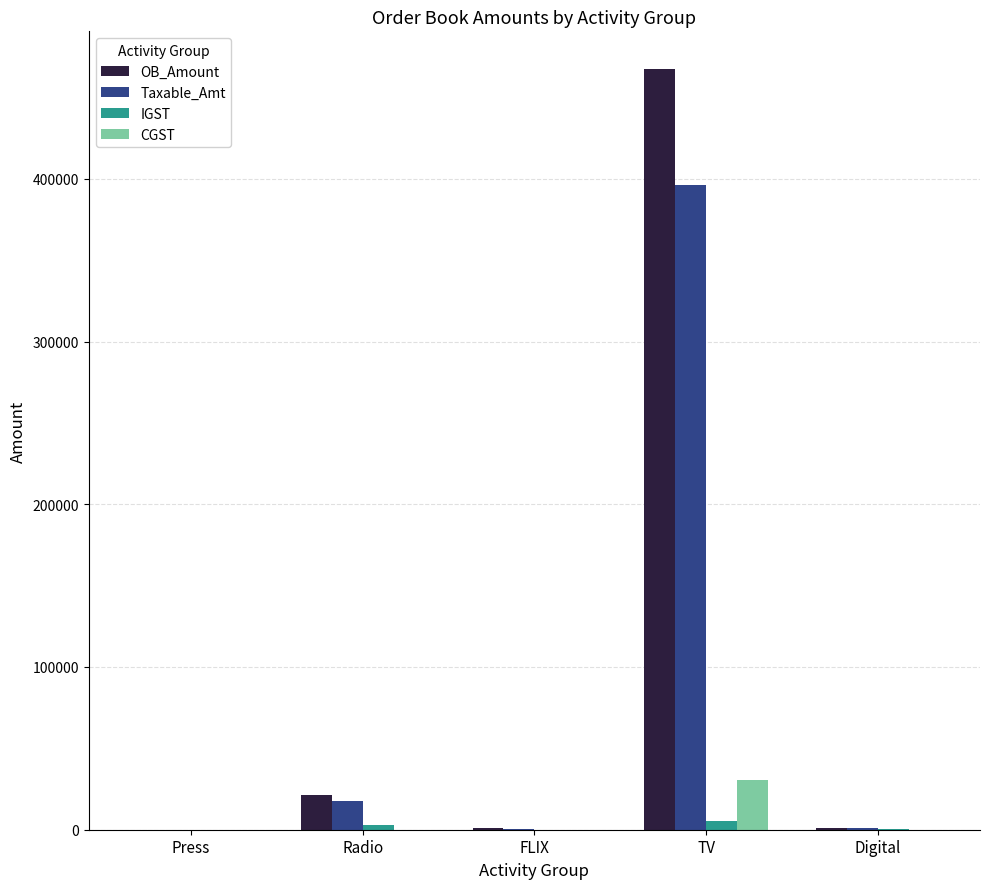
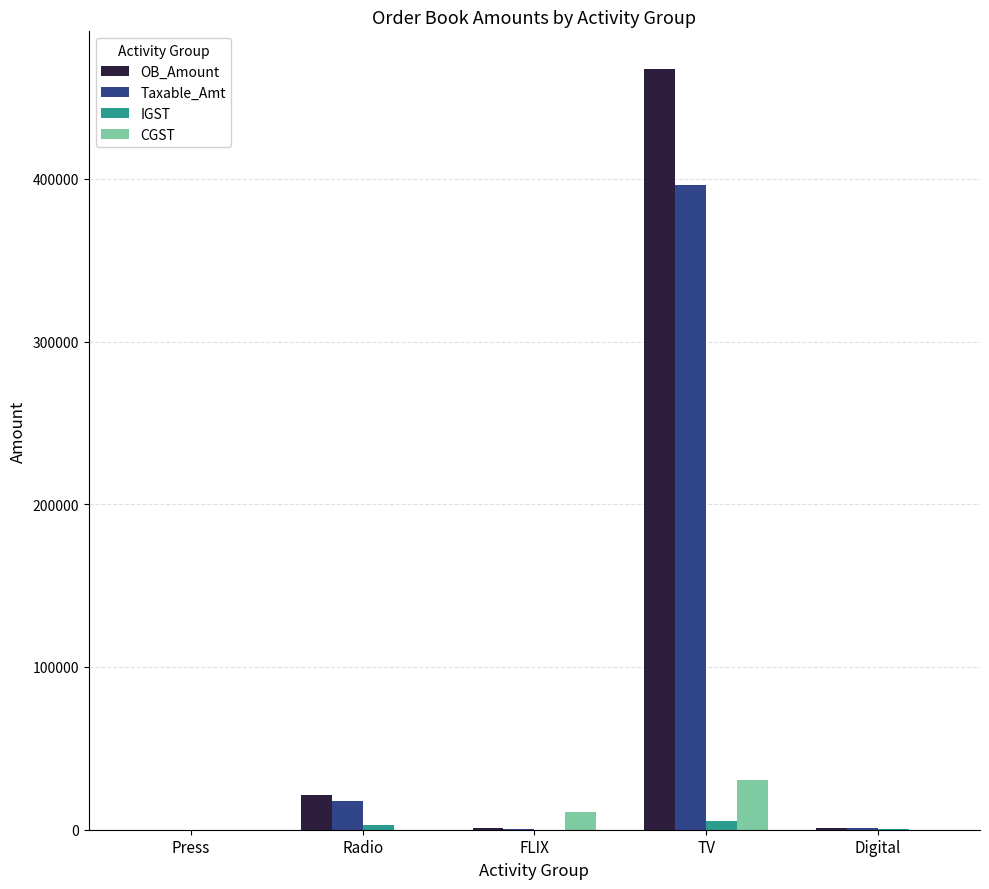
  {
    "OB_Amount": {
      "Radio": 21000,
      "TV": 467000
    },
    "Taxable_Amt": {
      "Radio": 18000,
      "TV": 396000
    },
    "IGST": {
      "Radio": 3000,
      "FLIX": 0,
      "TV": 5000
    },
    "CGST": {
      "Press": 0,
      "Radio": 0,
-     "FLIX": 0,
+     "FLIX": 11000,
      "TV": 30000,
      "Digital": 0
    }
  }
